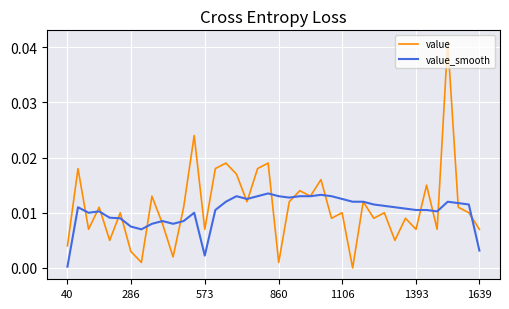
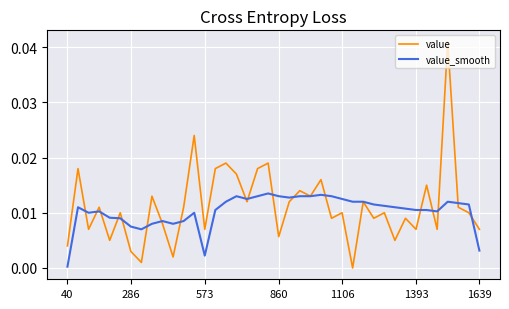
  {
    "value": {
      "40": 0.004,
      "286": 0.003,
      "573": 0.007,
-     "860": 0.001,
+     "860": 0.006,
      "1106": 0.010,
      "1393": 0.007,
      "1639": 0.007
    },
    "value_smooth": {
      "40": 0.000,
      "286": 0.007,
      "573": 0.002,
      "860": 0.013,
      "1106": 0.012,
      "1393": 0.010,
      "1639": 0.003
    }
  }
